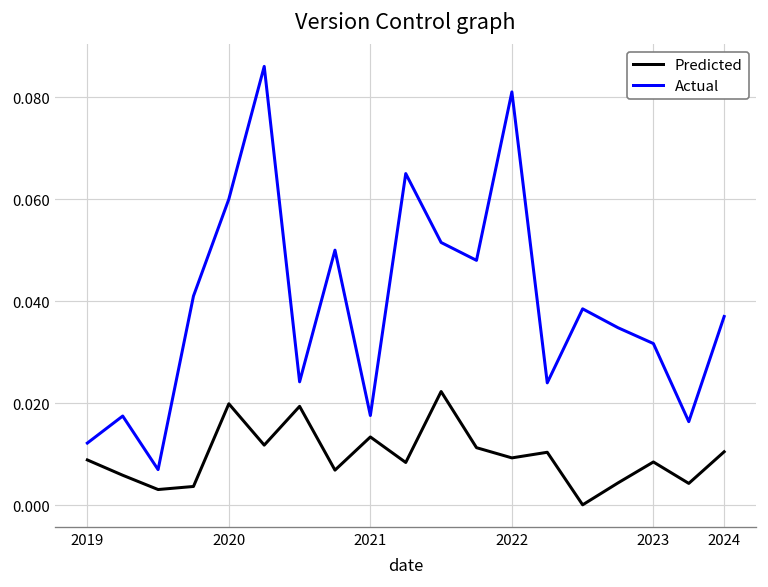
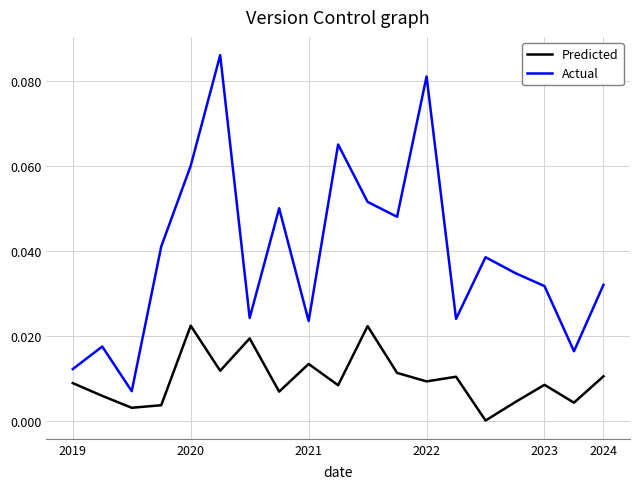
  {
    "Predicted": {
      "2019": 0.009,
-     "2020": 0.020,
+     "2020": 0.022,
      "2021": 0.013,
      "2022": 0.009,
      "2023": 0.009,
      "2024": 0.011
    },
    "Actual": {
      "2019": 0.012,
      "2020": 0.060,
-     "2021": 0.018,
+     "2021": 0.024,
      "2022": 0.081,
      "2023": 0.032,
-     "2024": 0.037
+     "2024": 0.032
    }
  }
